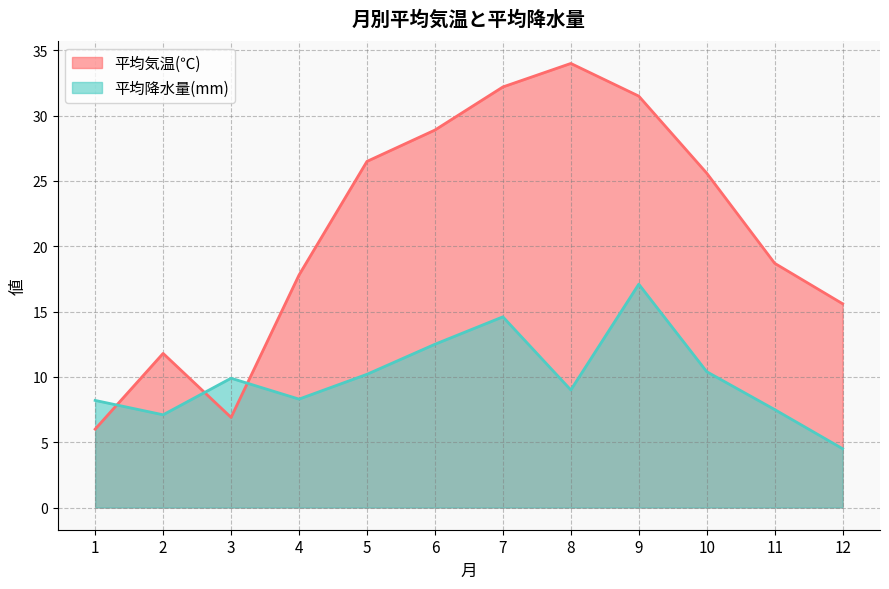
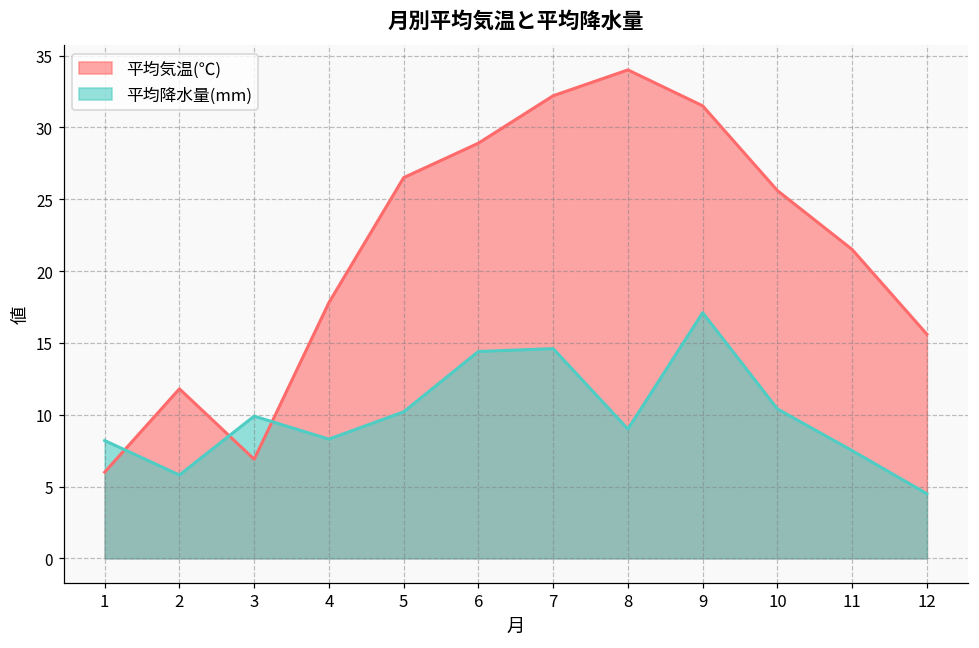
  {
    "平均気温(℃)": {
      "1": 6.0,
      "2": 11.8,
      "3": 6.9,
      "4": 17.8,
      "5": 26.5,
      "6": 28.9,
      "7": 32.2,
      "8": 34.0,
      "9": 31.5,
      "10": 25.6,
-     "11": 18.7,
+     "11": 21.5,
      "12": 15.6
    },
    "平均降水量(mm)": {
      "1": 8.2,
-     "2": 7.1,
+     "2": 5.8,
      "3": 9.9,
      "4": 8.3,
      "5": 10.2,
-     "6": 12.5,
+     "6": 14.4,
      "7": 14.6,
      "8": 9.0,
      "9": 17.1,
      "10": 10.4,
      "11": 7.5,
      "12": 4.5
    }
  }
